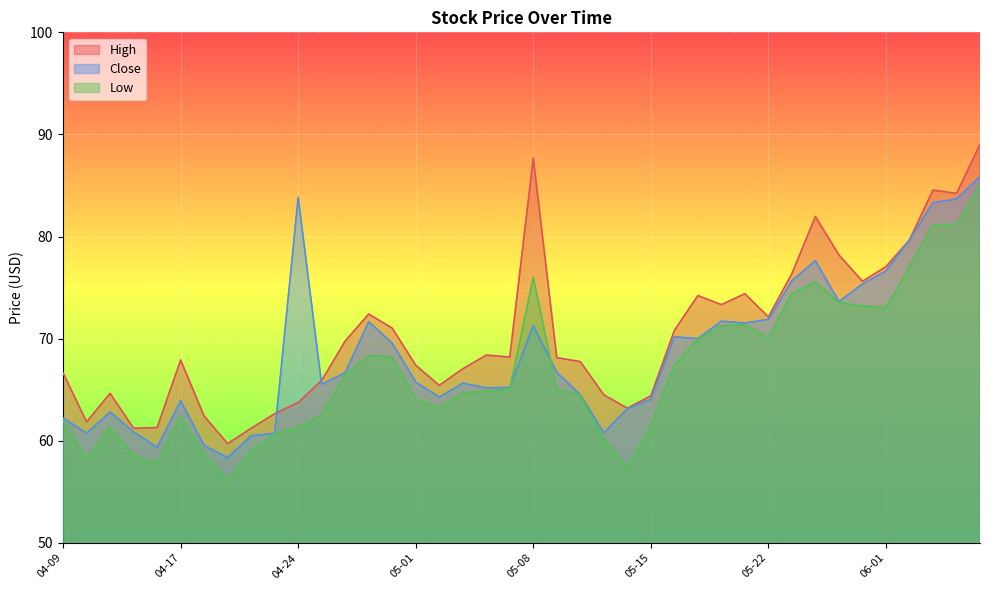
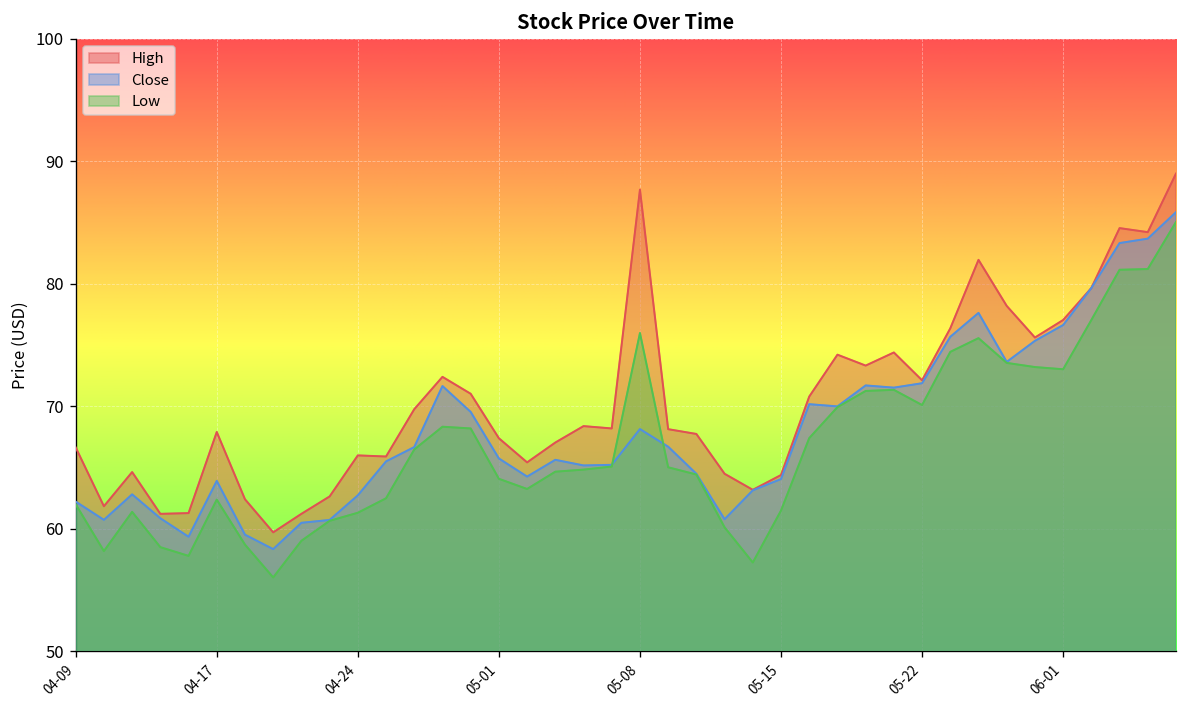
  {
    "High": {
      "04-09": 66.7,
      "04-17": 67.9,
-     "04-24": 63.7,
+     "04-24": 66.0,
      "05-01": 67.4,
      "05-08": 87.7,
      "05-15": 64.4,
      "06-01": 77.1
    },
    "Close": {
      "04-17": 63.9,
-     "04-24": 83.9,
+     "04-24": 62.7,
      "05-01": 65.8,
-     "05-08": 71.3,
+     "05-08": 68.2,
      "05-15": 64.1,
      "06-01": 76.6
    },
    "Low": {
      "04-17": 62.4,
      "04-24": 61.3,
      "05-01": 64.1,
      "05-08": 76.0,
      "05-15": 61.5,
      "05-22": 70.1,
      "06-01": 73.0
    }
  }
